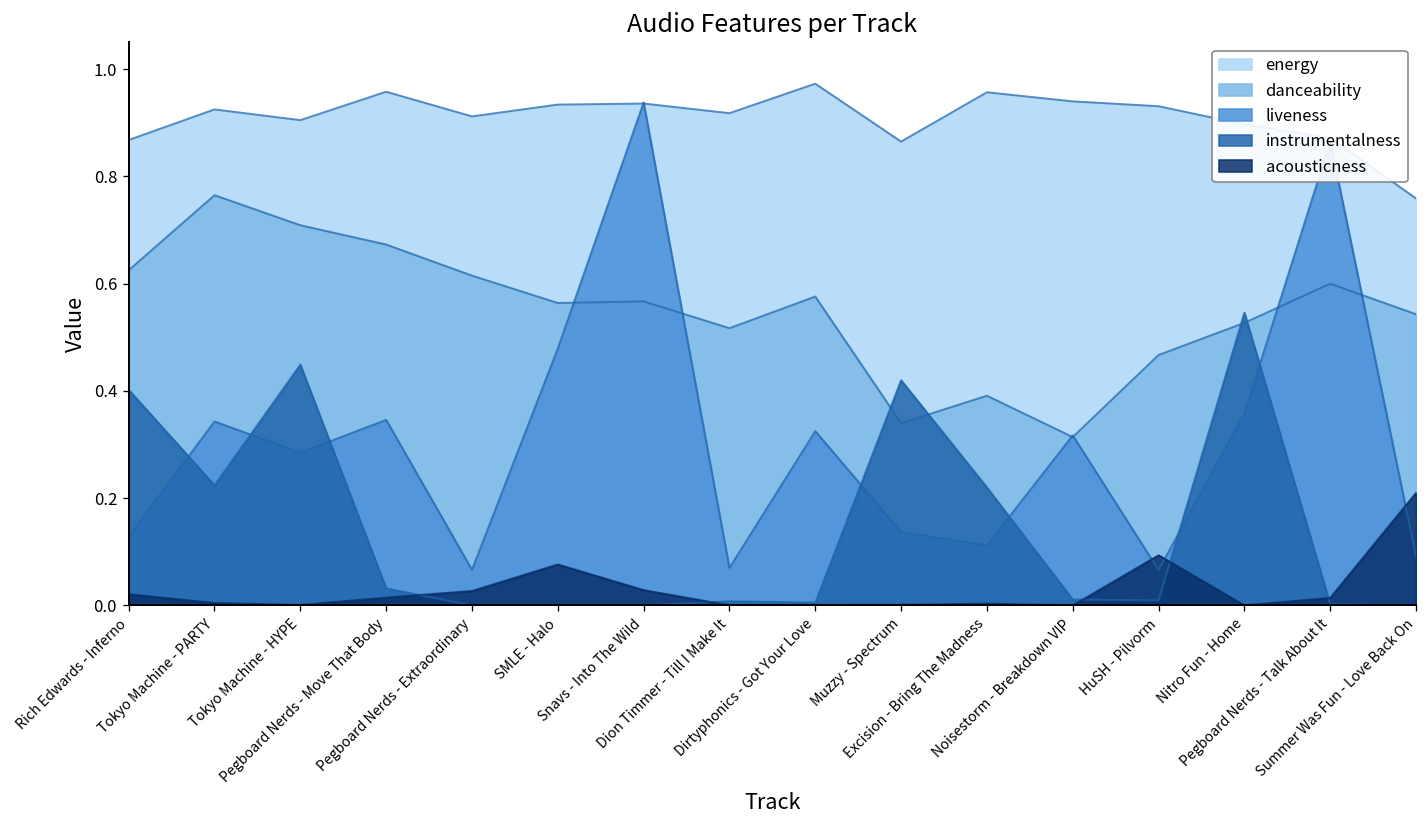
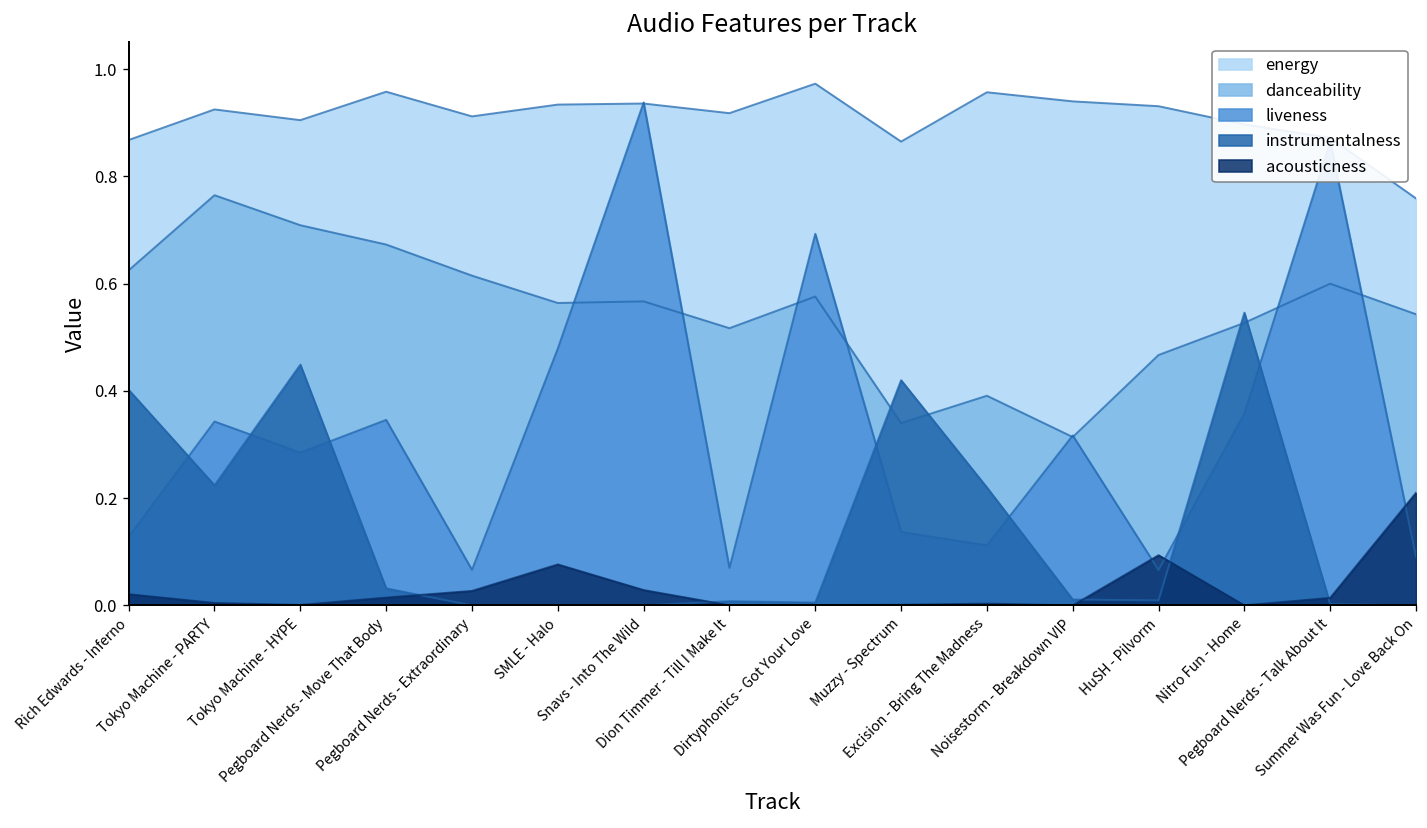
  {
    "liveness": {
      "Rich Edwards - Inferno": 0.13,
      "Tokyo Machine - PARTY": 0.34,
      "Tokyo Machine - HYPE": 0.29,
      "Pegboard Nerds - Move That Body": 0.35,
      "Pegboard Nerds - Extraordinary": 0.07,
      "SMLE - Halo": 0.48,
      "Dion Timmer - Till I Make It": 0.07,
-     "Dirtyphonics - Got Your Love": 0.33,
+     "Dirtyphonics - Got Your Love": 0.69,
      "Muzzy - Spectrum": 0.14,
      "Excision - Bring The Madness": 0.11,
      "HuSH - Pilvorm": 0.07,
      "Nitro Fun - Home": 0.36,
      "Summer Was Fun - Love Back On": 0.09
    },
    "instrumentalness": {
      "Rich Edwards - Inferno": 0.40,
      "Tokyo Machine - PARTY": 0.22,
      "Tokyo Machine - HYPE": 0.45,
      "Pegboard Nerds - Move That Body": 0.03,
      "Pegboard Nerds - Extraordinary": 0.00,
      "SMLE - Halo": 0.00,
      "Snavs - Into The Wild": 0.00,
      "Dion Timmer - Till I Make It": 0.01,
      "Muzzy - Spectrum": 0.42,
      "Excision - Bring The Madness": 0.22,
      "Noisestorm - Breakdown VIP": 0.01,
      "HuSH - Pilvorm": 0.01,
      "Nitro Fun - Home": 0.55,
      "Pegboard Nerds - Talk About It": 0.00,
      "Summer Was Fun - Love Back On": 0.00
    },
    "acousticness": {
      "Rich Edwards - Inferno": 0.02,
      "Tokyo Machine - PARTY": 0.00,
      "Tokyo Machine - HYPE": 0.00,
      "Pegboard Nerds - Move That Body": 0.01,
      "Pegboard Nerds - Extraordinary": 0.03,
      "SMLE - Halo": 0.08,
      "Snavs - Into The Wild": 0.03,
      "Dion Timmer - Till I Make It": 0.00,
      "Muzzy - Spectrum": 0.00,
      "Excision - Bring The Madness": 0.00,
      "Noisestorm - Breakdown VIP": 0.00,
      "HuSH - Pilvorm": 0.09,
      "Nitro Fun - Home": 0.00,
      "Pegboard Nerds - Talk About It": 0.01,
      "Summer Was Fun - Love Back On": 0.21
    }
  }
